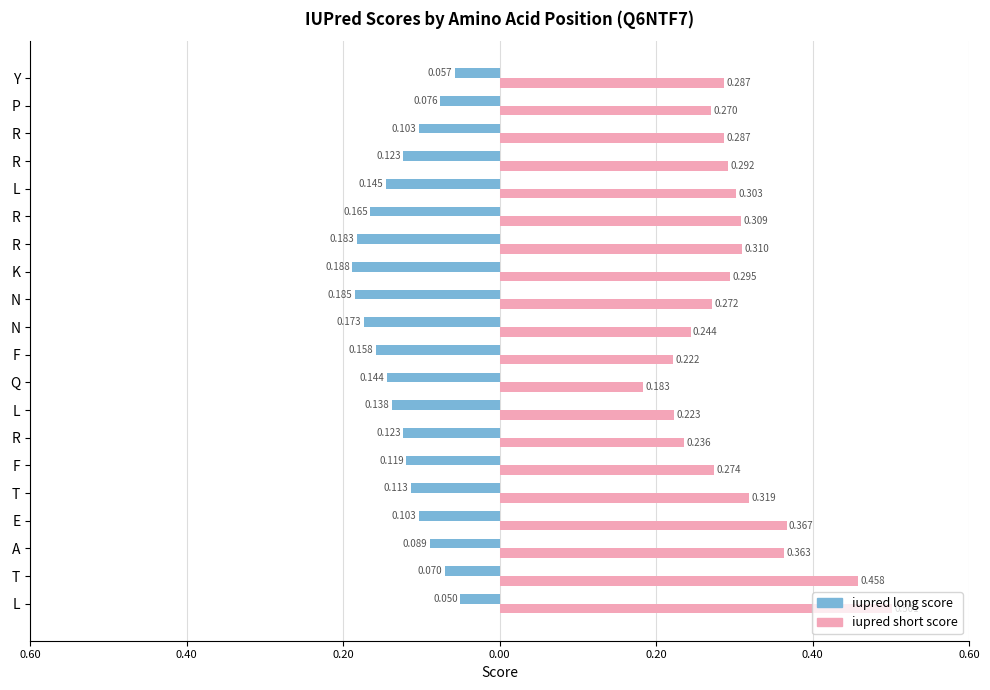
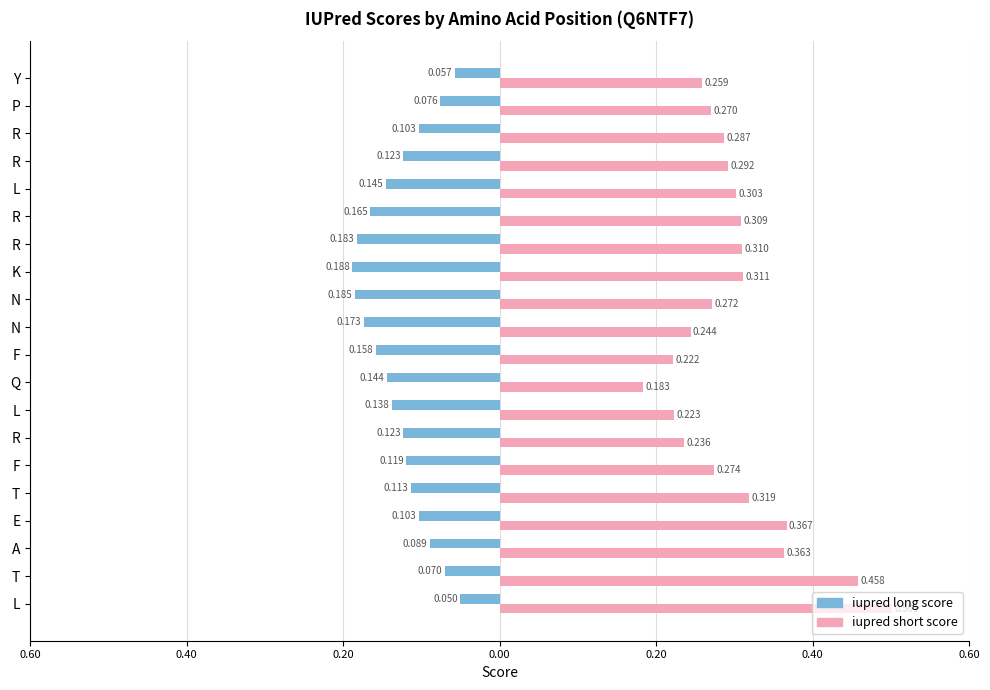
  {
    "iupred short score": {
-     "Y": 0.287,
+     "Y": 0.259,
      "P": 0.270,
-     "K": 0.295,
+     "K": 0.311,
      "Q": 0.183,
      "E": 0.367,
      "A": 0.363
    }
  }
